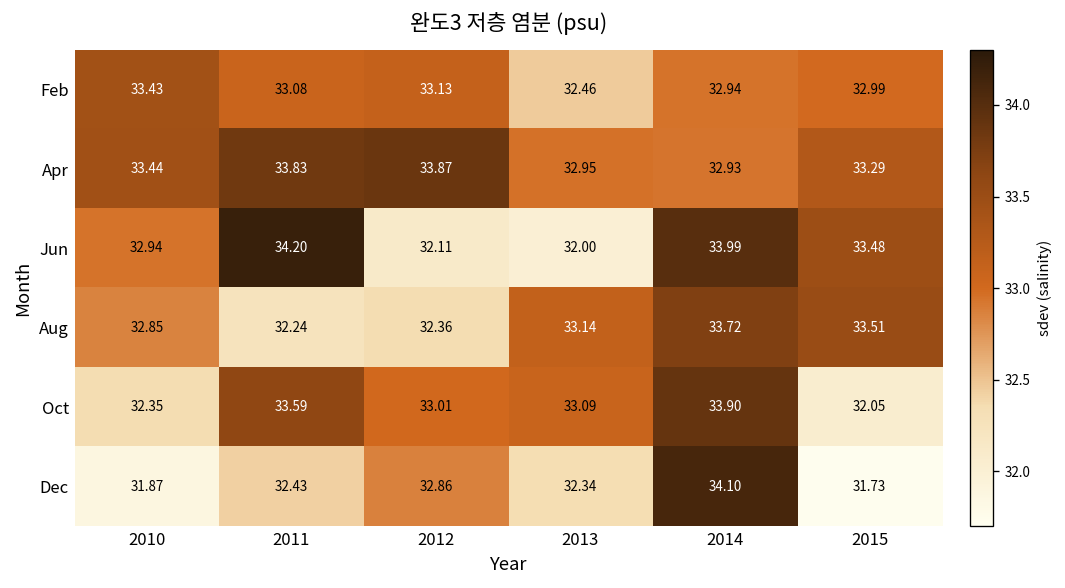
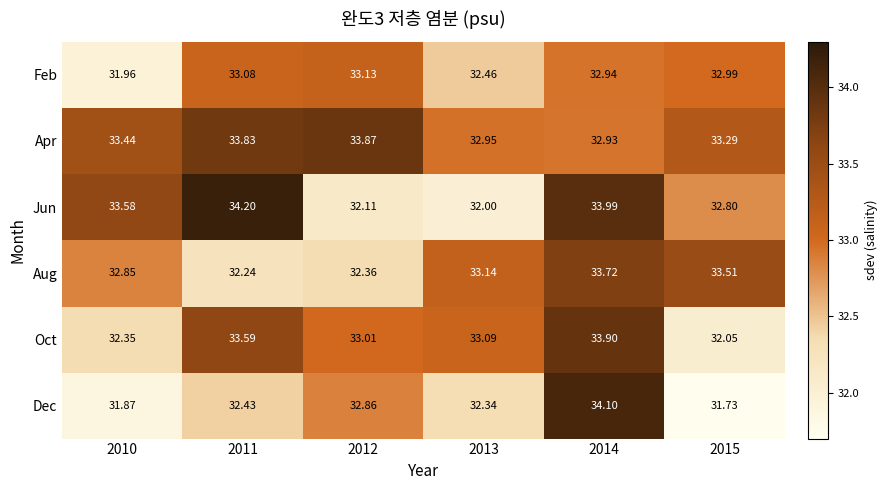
  {
    "Feb": {
-     "2010": 33.43,
+     "2010": 31.96,
      "2011": 33.08,
      "2012": 33.13,
      "2013": 32.46,
      "2014": 32.94,
      "2015": 32.99
    },
    "Apr": {
      "2010": 33.44,
      "2011": 33.83,
      "2012": 33.87,
      "2013": 32.95,
      "2014": 32.93,
      "2015": 33.29
    },
    "Jun": {
-     "2010": 32.94,
+     "2010": 33.58,
      "2011": 34.20,
      "2012": 32.11,
      "2013": 32.00,
      "2014": 33.99,
-     "2015": 33.48
+     "2015": 32.80
    },
    "Aug": {
      "2010": 32.85,
      "2011": 32.24,
      "2012": 32.36,
      "2013": 33.14,
      "2014": 33.72,
      "2015": 33.51
    },
    "Oct": {
      "2010": 32.35,
      "2011": 33.59,
      "2012": 33.01,
      "2013": 33.09,
      "2014": 33.90,
      "2015": 32.05
    },
    "Dec": {
      "2010": 31.87,
      "2011": 32.43,
      "2012": 32.86,
      "2013": 32.34,
      "2014": 34.10,
      "2015": 31.73
    }
  }
